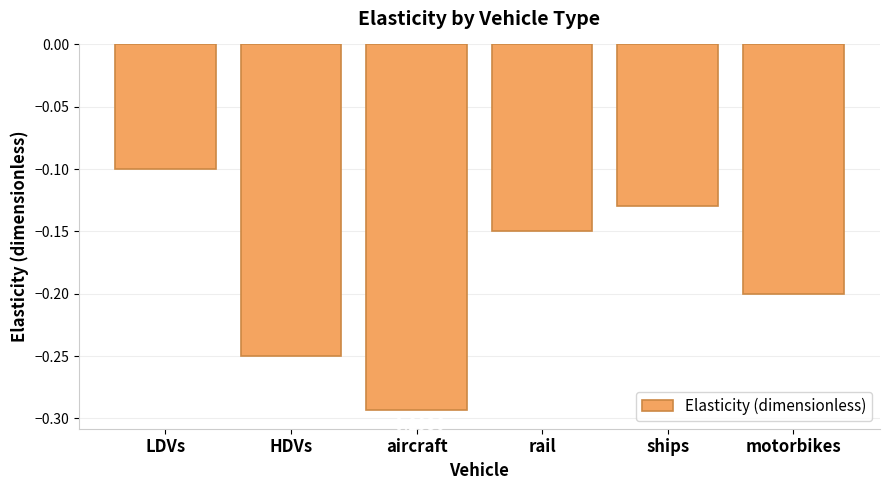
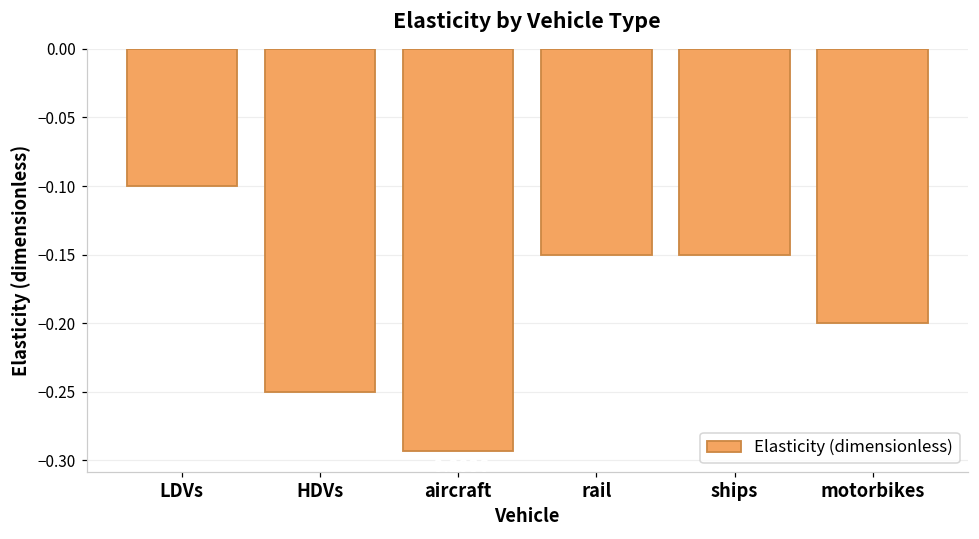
  {
    "LDVs": -0.10,
    "HDVs": -0.25,
    "aircraft": -0.294,
    "rail": -0.15,
-   "ships": -0.13,
+   "ships": -0.15,
    "motorbikes": -0.20
  }
